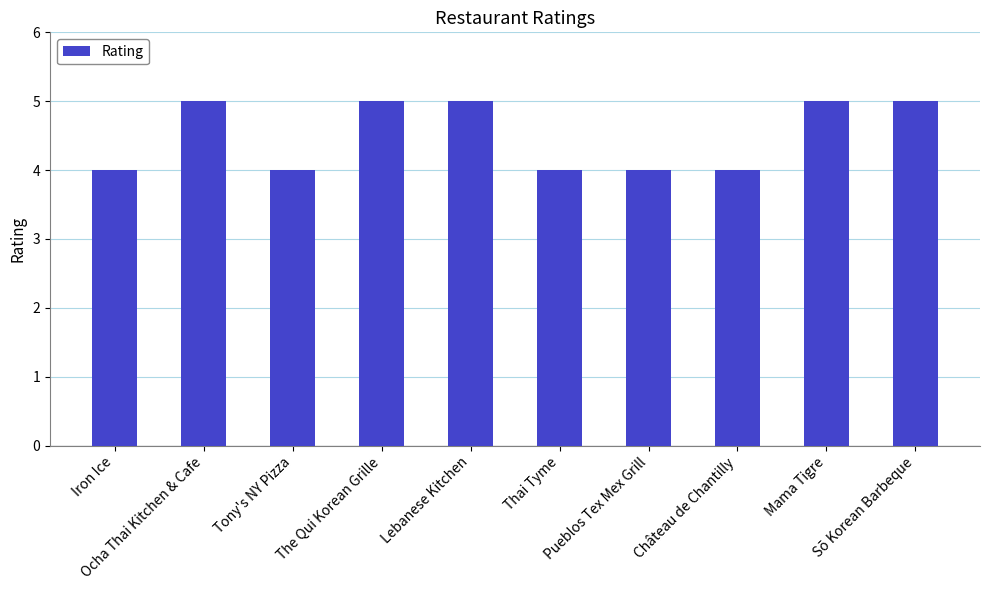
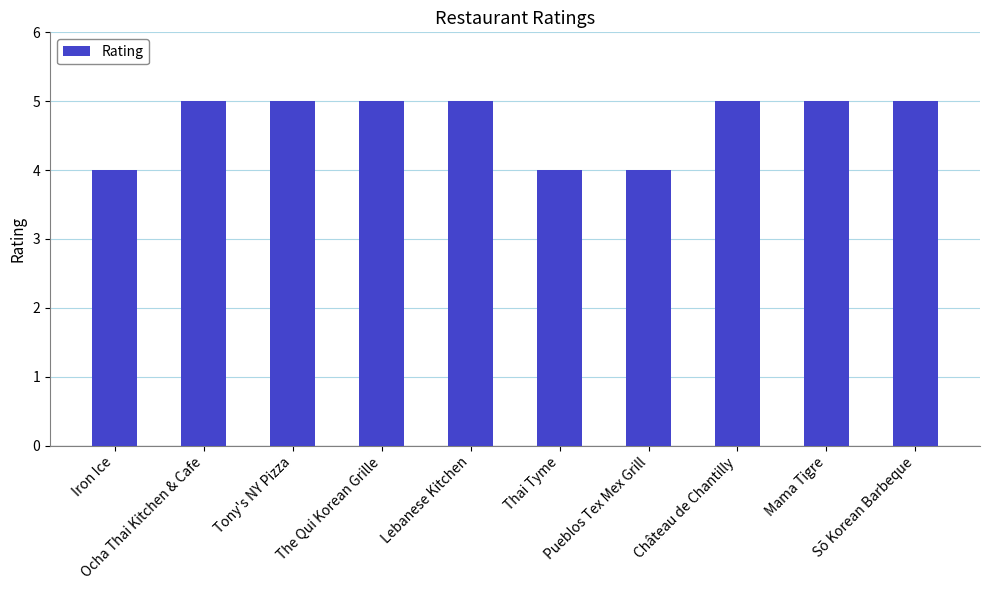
  {
    "Iron Ice": 4,
    "Ocha Thai Kitchen & Cafe": 5,
-   "Tony's NY Pizza": 4,
+   "Tony's NY Pizza": 5,
    "The Qui Korean Grille": 5,
    "Lebanese Kitchen": 5,
    "Thai Tyme": 4,
    "Pueblos Tex Mex Grill": 4,
-   "Château de Chantilly": 4,
+   "Château de Chantilly": 5,
    "Mama Tigre": 5,
    "Sō Korean Barbeque": 5
  }
